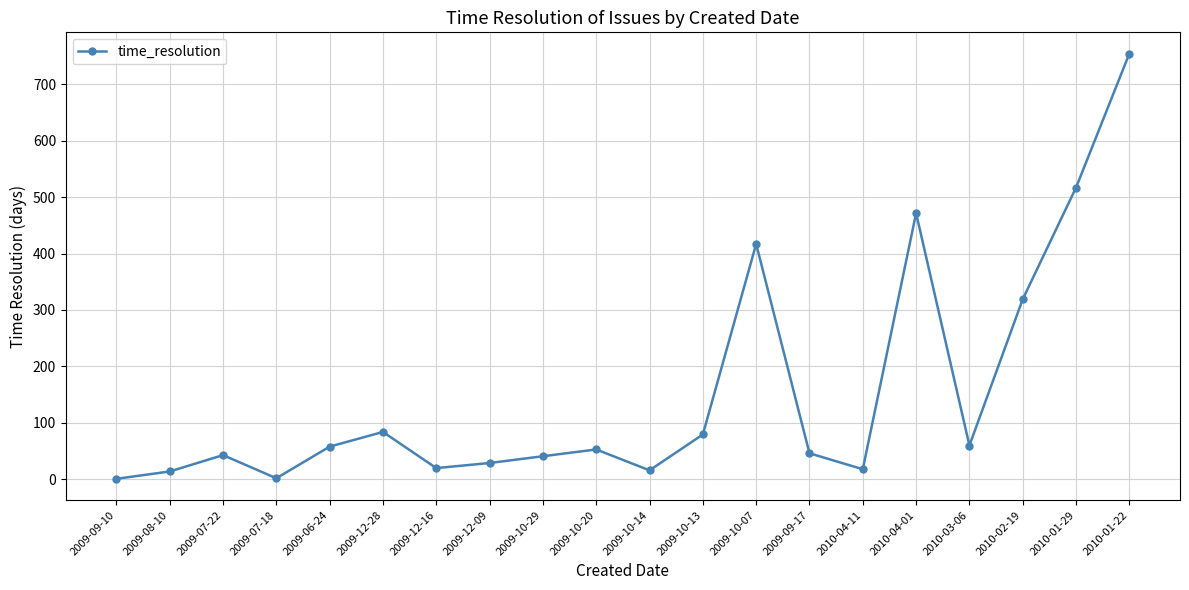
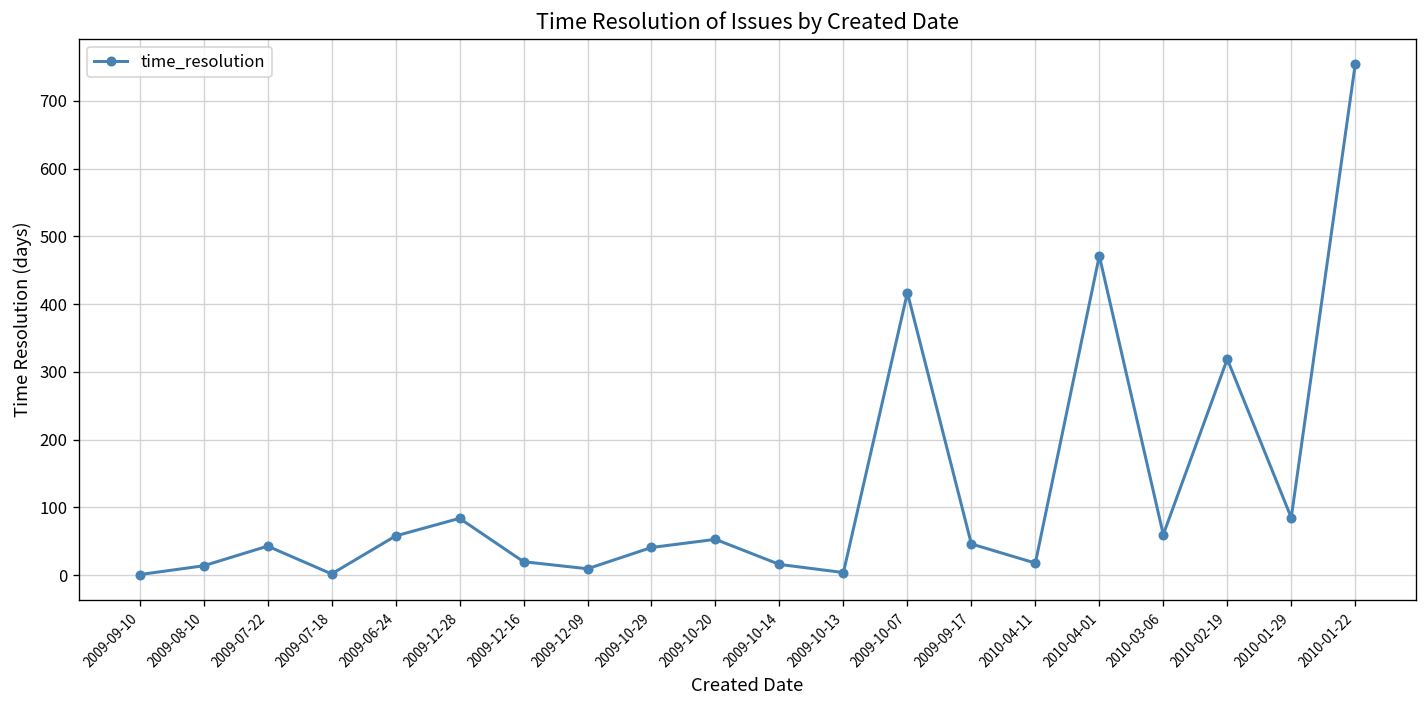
  {
    "2009-09-10": 0,
    "2009-08-10": 10,
    "2009-07-22": 40,
    "2009-07-18": 0,
    "2009-06-24": 60,
    "2009-12-28": 80,
    "2009-12-16": 20,
-   "2009-12-09": 30,
+   "2009-12-09": 10,
    "2009-10-29": 40,
    "2009-10-20": 50,
    "2009-10-14": 20,
-   "2009-10-13": 80,
+   "2009-10-13": 0,
    "2009-10-07": 420,
    "2009-09-17": 50,
    "2010-04-11": 20,
    "2010-04-01": 470,
    "2010-03-06": 60,
    "2010-02-19": 320,
-   "2010-01-29": 520,
+   "2010-01-29": 90,
    "2010-01-22": 750
  }
